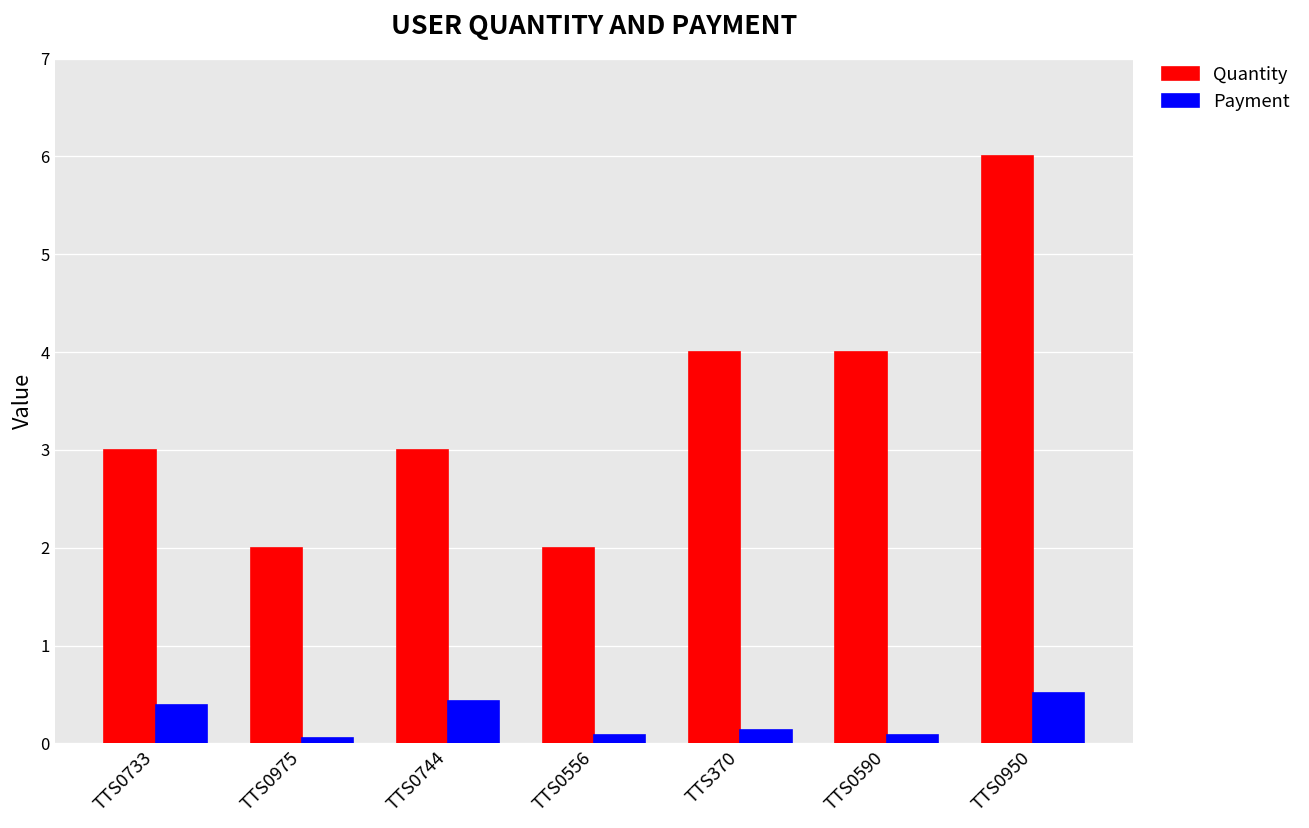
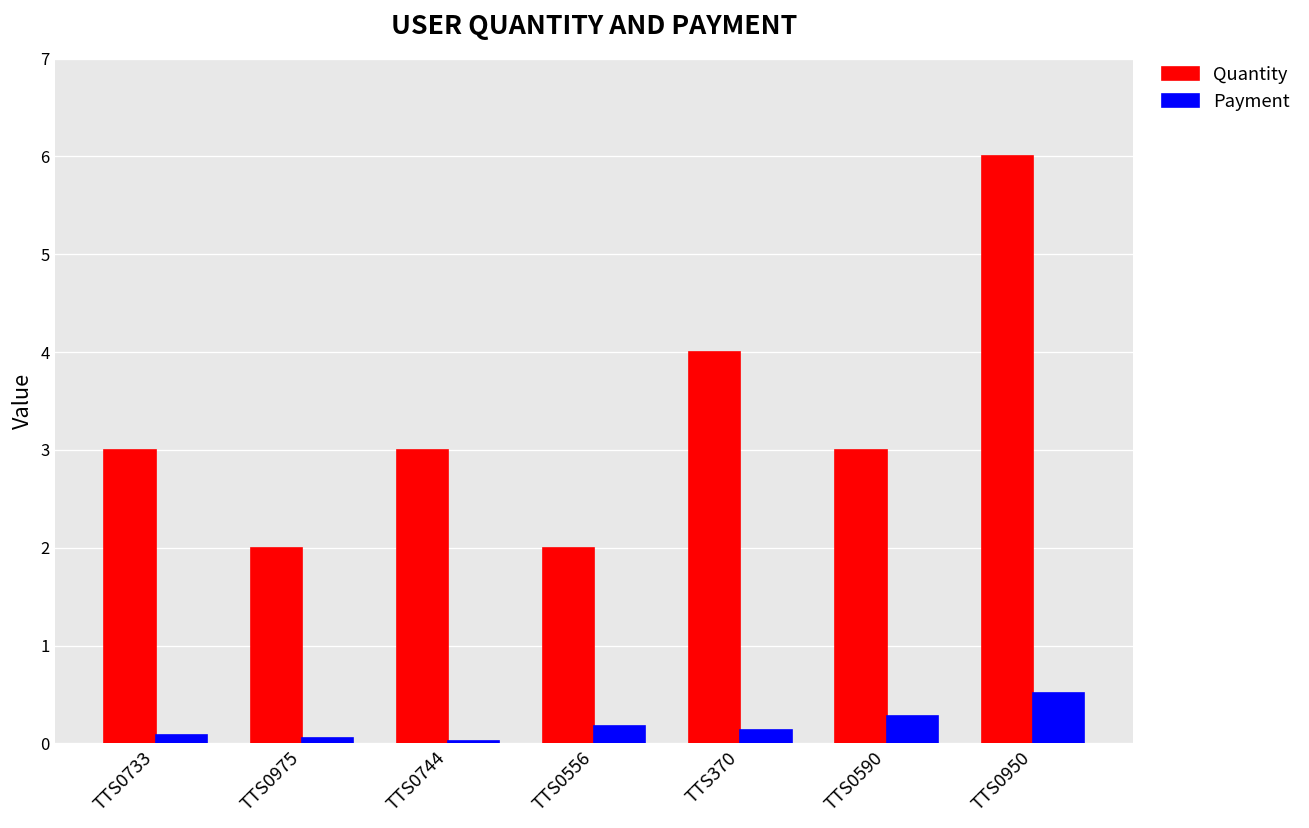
  {
    "Quantity": {
      "TTS0733": 3,
      "TTS0975": 2,
      "TTS0744": 3,
      "TTS0556": 2,
      "TTS370": 4,
-     "TTS0590": 4,
+     "TTS0590": 3,
      "TTS0950": 6
    },
    "Payment": {
-     "TTS0733": 0.4,
+     "TTS0733": 0.1,
      "TTS0975": 0.1,
-     "TTS0744": 0.4,
-     "TTS0556": 0.1,
+     "TTS0744": 0.0,
+     "TTS0556": 0.2,
      "TTS370": 0.1,
-     "TTS0590": 0.1,
+     "TTS0590": 0.3,
      "TTS0950": 0.5
    }
  }
